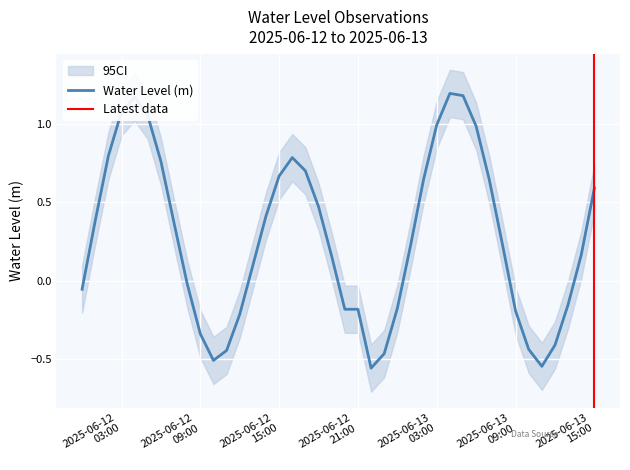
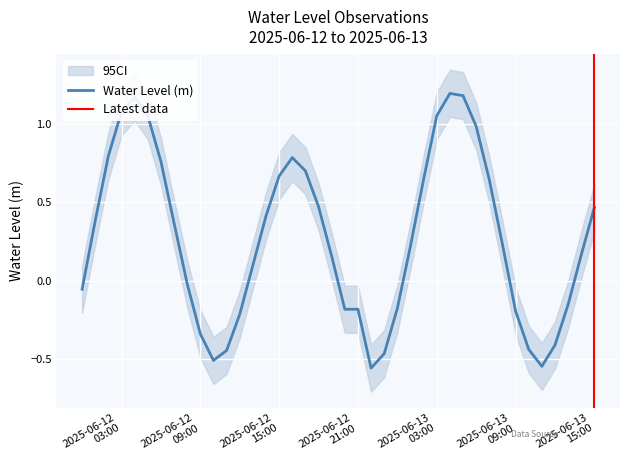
  {
    "Water Level (m)": {
      "2025-06-12 09:00": -0.34,
      "2025-06-12 15:00": 0.67,
      "2025-06-12 21:00": -0.18,
-     "2025-06-13 03:00": 0.99,
+     "2025-06-13 03:00": 1.05,
      "2025-06-13 09:00": -0.19,
-     "2025-06-13 15:00": 0.59
+     "2025-06-13 15:00": 0.47
    }
  }
